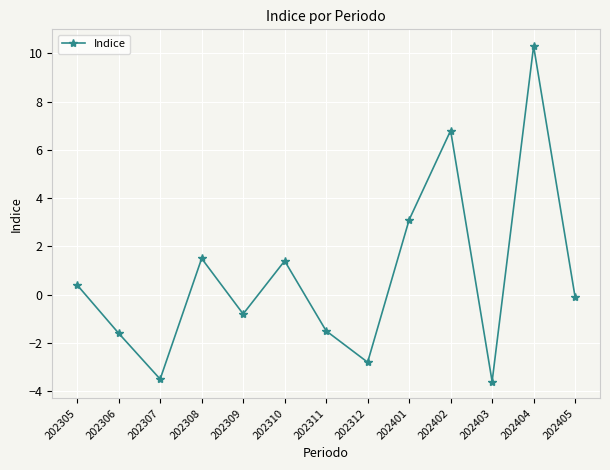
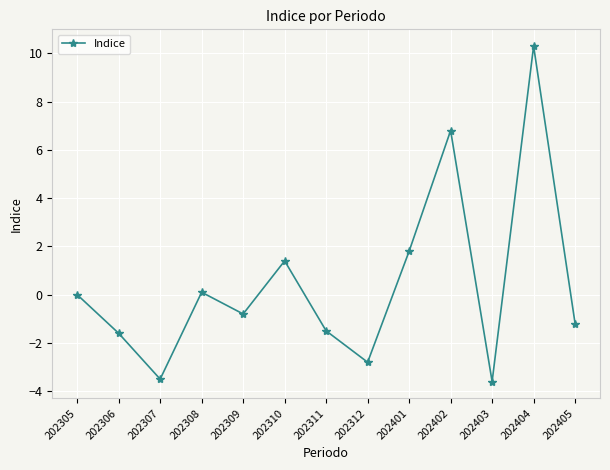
  {
-   "202305": 0.4,
+   "202305": 0.0,
    "202306": -1.6,
    "202307": -3.5,
-   "202308": 1.5,
+   "202308": 0.1,
    "202309": -0.8,
    "202310": 1.4,
    "202311": -1.5,
    "202312": -2.8,
-   "202401": 3.1,
+   "202401": 1.8,
    "202402": 6.8,
    "202403": -3.6,
    "202404": 10.3,
-   "202405": -0.1
+   "202405": -1.2
  }
